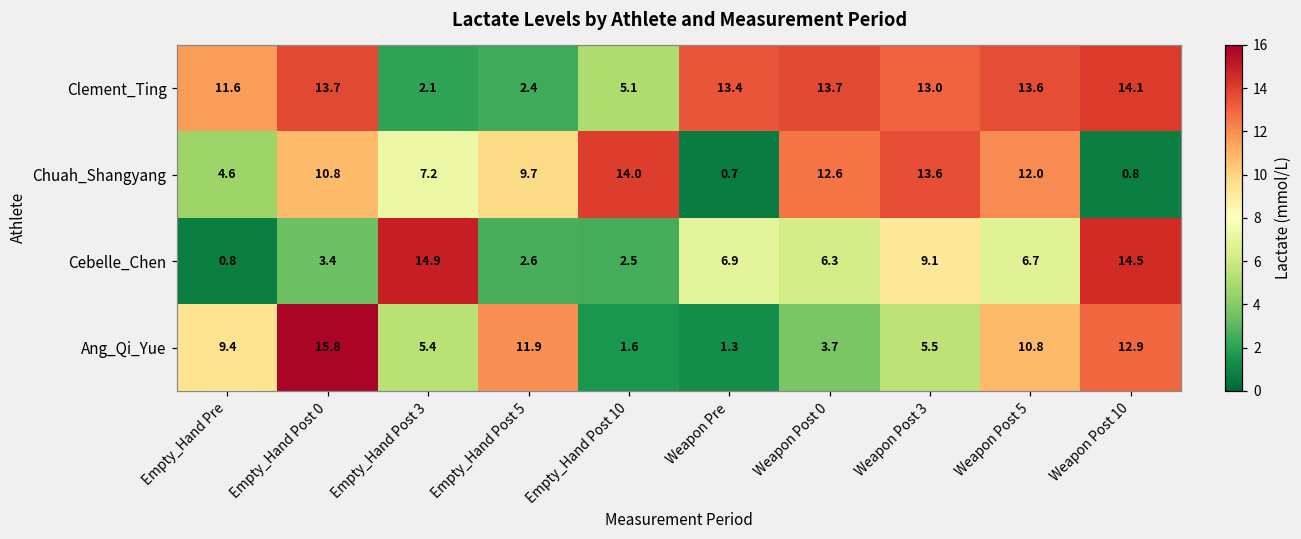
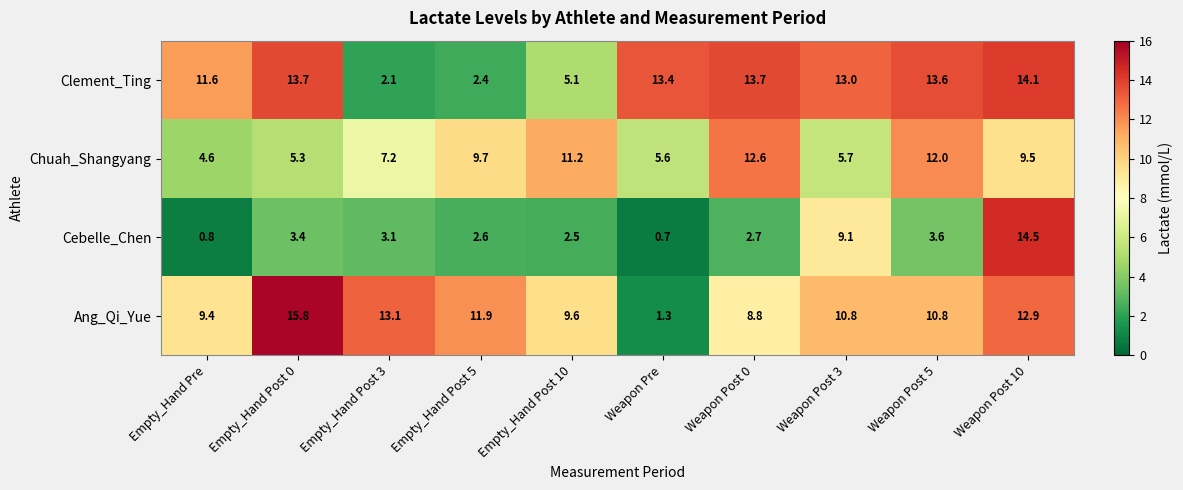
  {
    "Clement_Ting": {
      "Empty_Hand Pre": 11.6,
      "Empty_Hand Post 0": 13.7,
      "Empty_Hand Post 3": 2.1,
      "Empty_Hand Post 5": 2.4,
      "Empty_Hand Post 10": 5.1,
      "Weapon Pre": 13.4,
      "Weapon Post 0": 13.7,
      "Weapon Post 3": 13.0,
      "Weapon Post 5": 13.6,
      "Weapon Post 10": 14.1
    },
    "Chuah_Shangyang": {
      "Empty_Hand Pre": 4.6,
-     "Empty_Hand Post 0": 10.8,
+     "Empty_Hand Post 0": 5.3,
      "Empty_Hand Post 3": 7.2,
      "Empty_Hand Post 5": 9.7,
-     "Empty_Hand Post 10": 14.0,
-     "Weapon Pre": 0.7,
+     "Empty_Hand Post 10": 11.2,
+     "Weapon Pre": 5.6,
      "Weapon Post 0": 12.6,
-     "Weapon Post 3": 13.6,
+     "Weapon Post 3": 5.7,
      "Weapon Post 5": 12.0,
-     "Weapon Post 10": 0.8
+     "Weapon Post 10": 9.5
    },
    "Cebelle_Chen": {
      "Empty_Hand Pre": 0.8,
      "Empty_Hand Post 0": 3.4,
-     "Empty_Hand Post 3": 14.9,
+     "Empty_Hand Post 3": 3.1,
      "Empty_Hand Post 5": 2.6,
      "Empty_Hand Post 10": 2.5,
-     "Weapon Pre": 6.9,
-     "Weapon Post 0": 6.3,
+     "Weapon Pre": 0.7,
+     "Weapon Post 0": 2.7,
      "Weapon Post 3": 9.1,
-     "Weapon Post 5": 6.7,
+     "Weapon Post 5": 3.6,
      "Weapon Post 10": 14.5
    },
    "Ang_Qi_Yue": {
      "Empty_Hand Pre": 9.4,
      "Empty_Hand Post 0": 15.8,
-     "Empty_Hand Post 3": 5.4,
+     "Empty_Hand Post 3": 13.1,
      "Empty_Hand Post 5": 11.9,
-     "Empty_Hand Post 10": 1.6,
+     "Empty_Hand Post 10": 9.6,
      "Weapon Pre": 1.3,
-     "Weapon Post 0": 3.7,
-     "Weapon Post 3": 5.5,
+     "Weapon Post 0": 8.8,
+     "Weapon Post 3": 10.8,
      "Weapon Post 5": 10.8,
      "Weapon Post 10": 12.9
    }
  }
